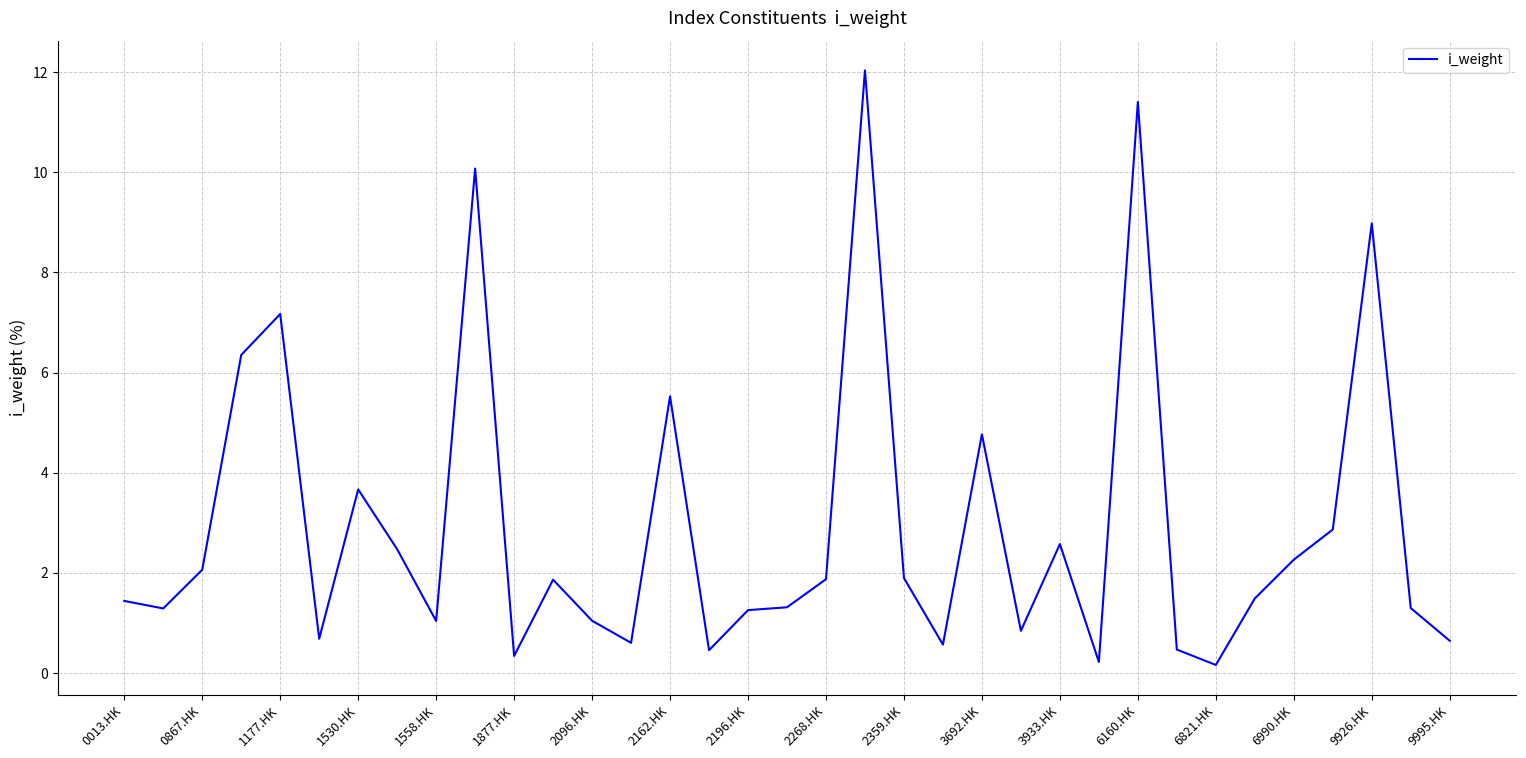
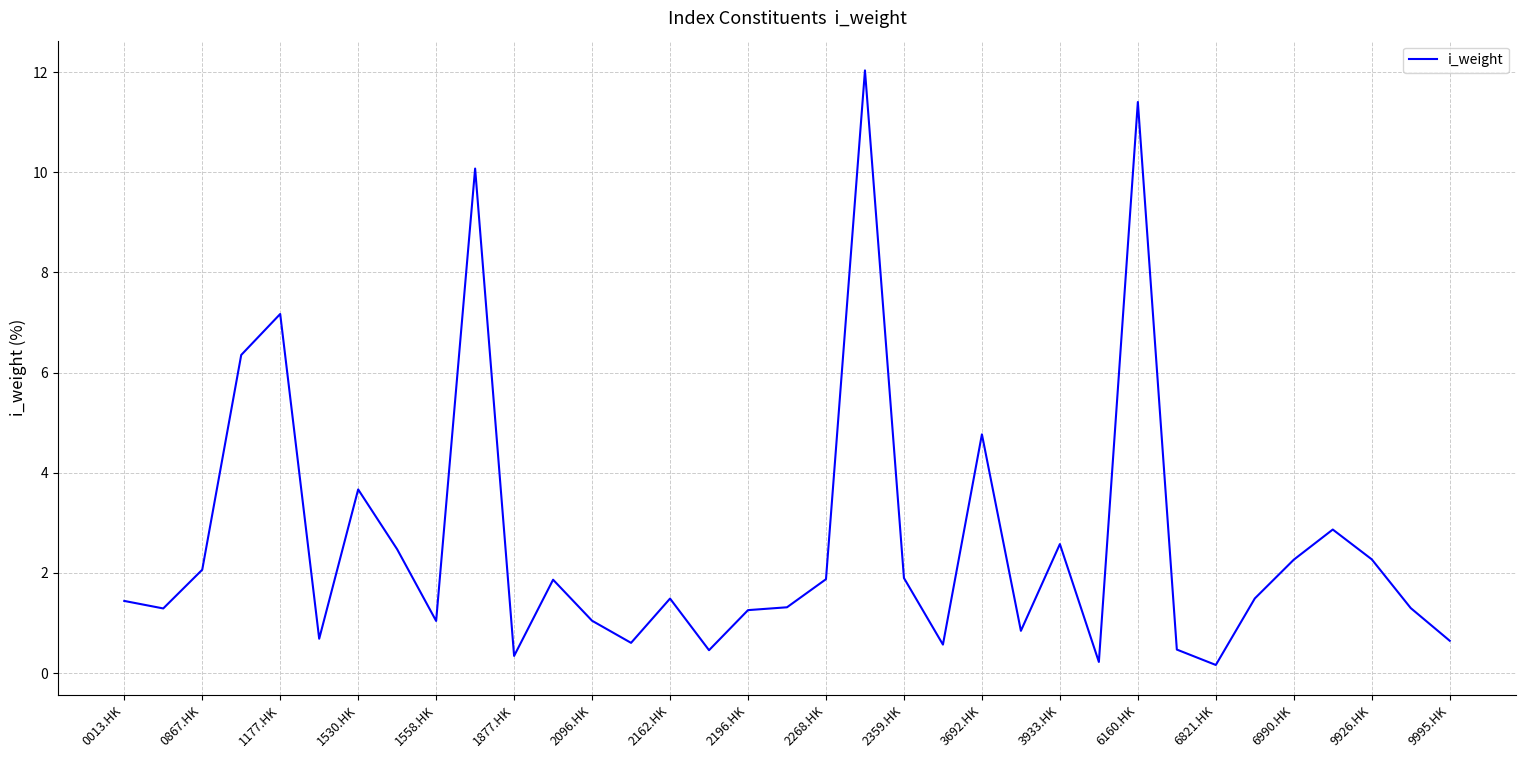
  {
    "0013.HK": 1.4,
    "0867.HK": 2.1,
    "1177.HK": 7.2,
    "1530.HK": 3.7,
    "1558.HK": 1.0,
    "1877.HK": 0.3,
    "2096.HK": 1.0,
-   "2162.HK": 5.5,
+   "2162.HK": 1.5,
    "2196.HK": 1.3,
    "2268.HK": 1.9,
    "2359.HK": 1.9,
    "3692.HK": 4.8,
    "3933.HK": 2.6,
    "6160.HK": 11.4,
    "6821.HK": 0.2,
    "6990.HK": 2.3,
-   "9926.HK": 9.0,
+   "9926.HK": 2.3,
    "9995.HK": 0.6
  }
